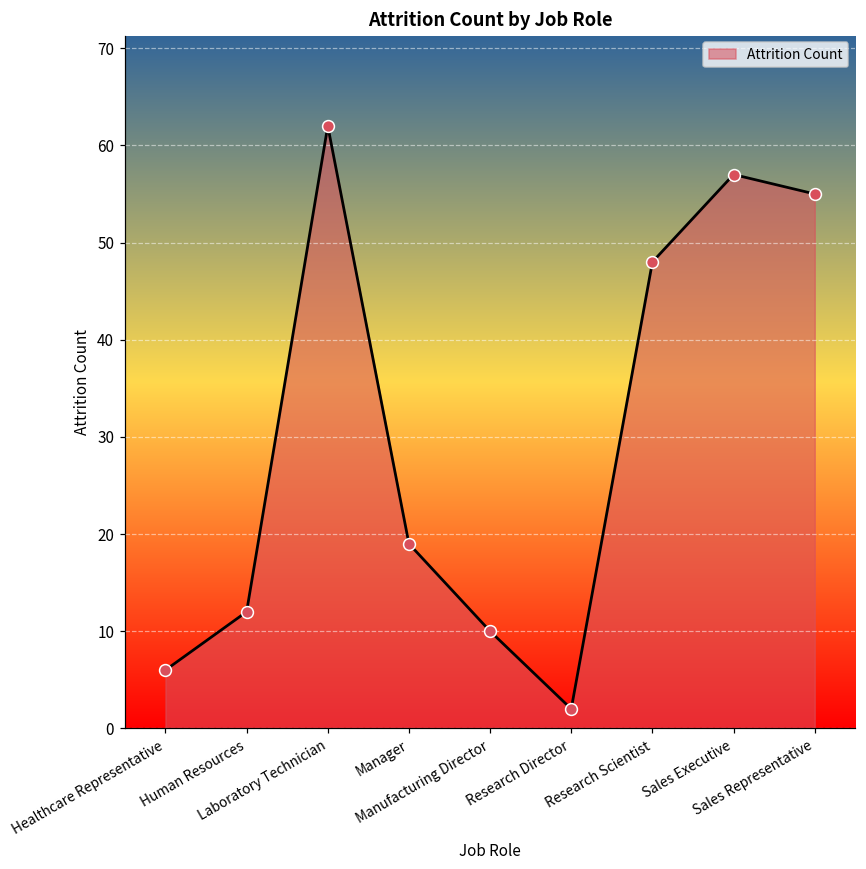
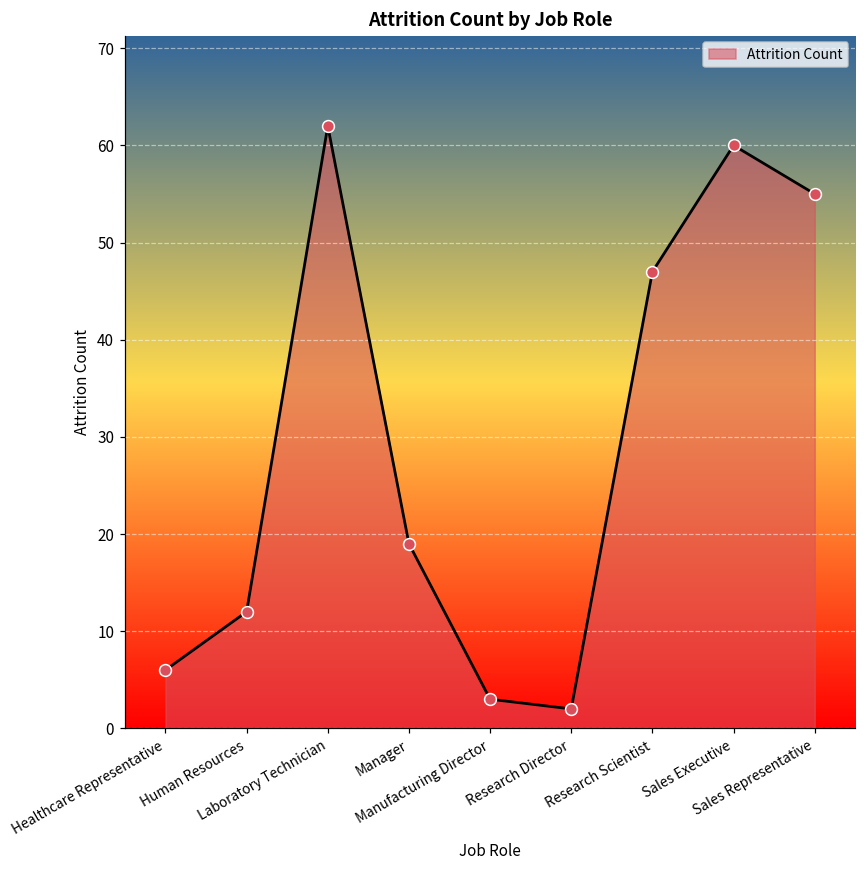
  {
    "Healthcare Representative": 6,
    "Human Resources": 12,
    "Laboratory Technician": 62,
    "Manager": 19,
-   "Manufacturing Director": 10,
+   "Manufacturing Director": 3,
    "Research Director": 2,
-   "Research Scientist": 48,
-   "Sales Executive": 57,
+   "Research Scientist": 47,
+   "Sales Executive": 60,
    "Sales Representative": 55
  }
